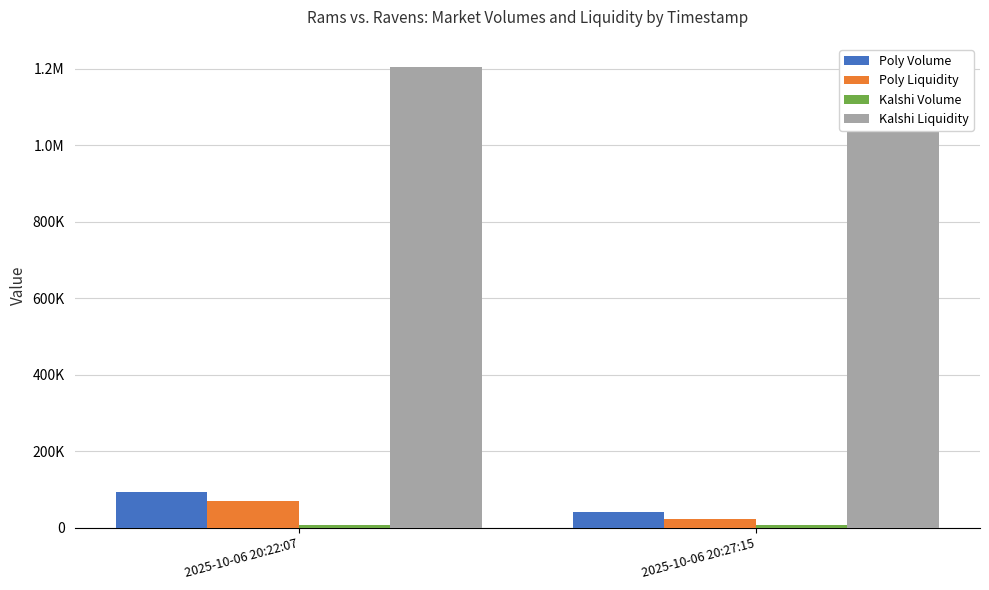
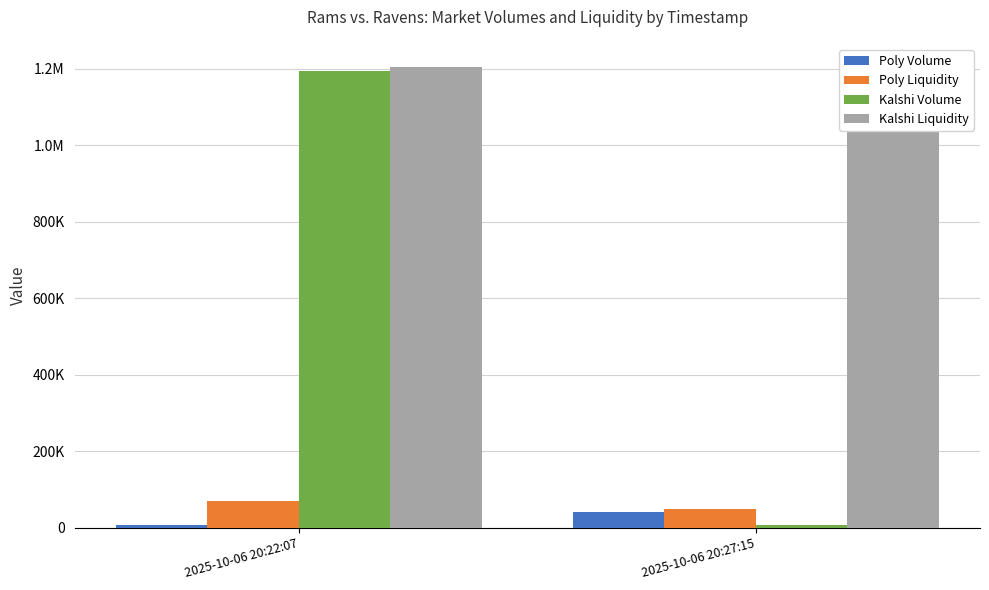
  {
    "Poly Volume": {
-     "2025-10-06 20:22:07": 90000,
+     "2025-10-06 20:22:07": 10000,
      "2025-10-06 20:27:15": 40000
    },
    "Poly Liquidity": {
      "2025-10-06 20:22:07": 70000,
-     "2025-10-06 20:27:15": 20000
+     "2025-10-06 20:27:15": 50000
    },
    "Kalshi Volume": {
-     "2025-10-06 20:22:07": 10000
+     "2025-10-06 20:22:07": 1190000
    },
    "Kalshi Liquidity": {
      "2025-10-06 20:22:07": 1210000
    }
  }
